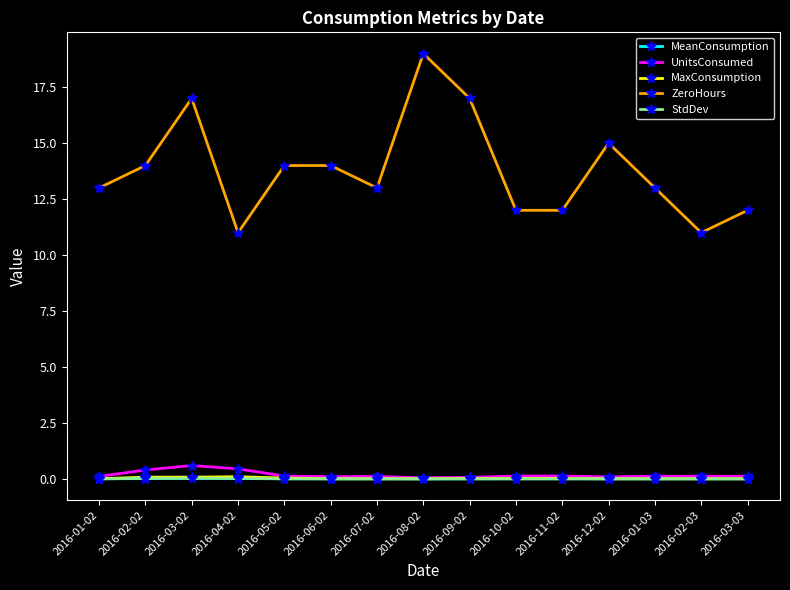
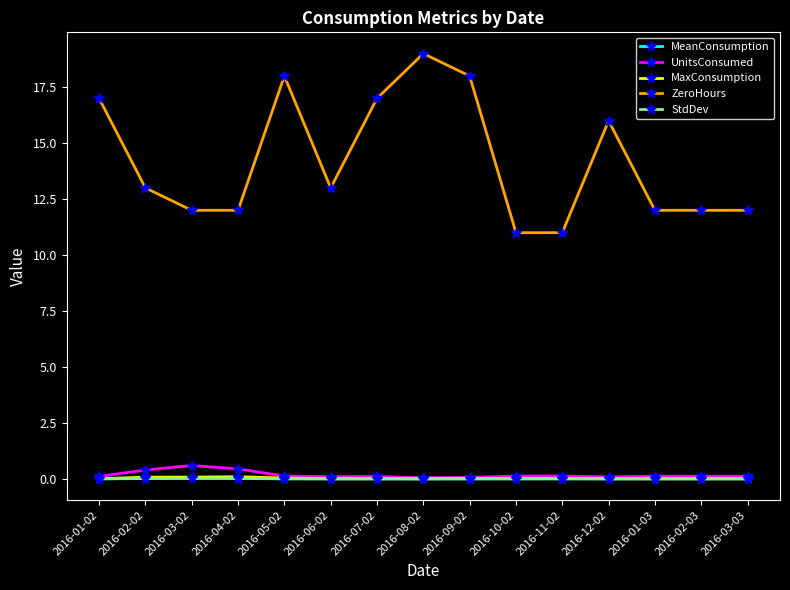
  {
    "UnitsConsumed": {
      "2016-02-02": 0.4,
      "2016-03-02": 0.6,
      "2016-04-02": 0.4
    },
    "ZeroHours": {
-     "2016-01-02": 13,
-     "2016-02-02": 14,
-     "2016-03-02": 17,
-     "2016-04-02": 11,
-     "2016-05-02": 14,
-     "2016-06-02": 14,
-     "2016-07-02": 13,
+     "2016-01-02": 17,
+     "2016-02-02": 13,
+     "2016-03-02": 12,
+     "2016-04-02": 12,
+     "2016-05-02": 18,
+     "2016-06-02": 13,
+     "2016-07-02": 17,
      "2016-08-02": 19,
-     "2016-09-02": 17,
-     "2016-10-02": 12,
-     "2016-11-02": 12,
-     "2016-12-02": 15,
-     "2016-01-03": 13,
-     "2016-02-03": 11,
+     "2016-09-02": 18,
+     "2016-10-02": 11,
+     "2016-11-02": 11,
+     "2016-12-02": 16,
+     "2016-01-03": 12,
+     "2016-02-03": 12,
      "2016-03-03": 12
    }
  }
